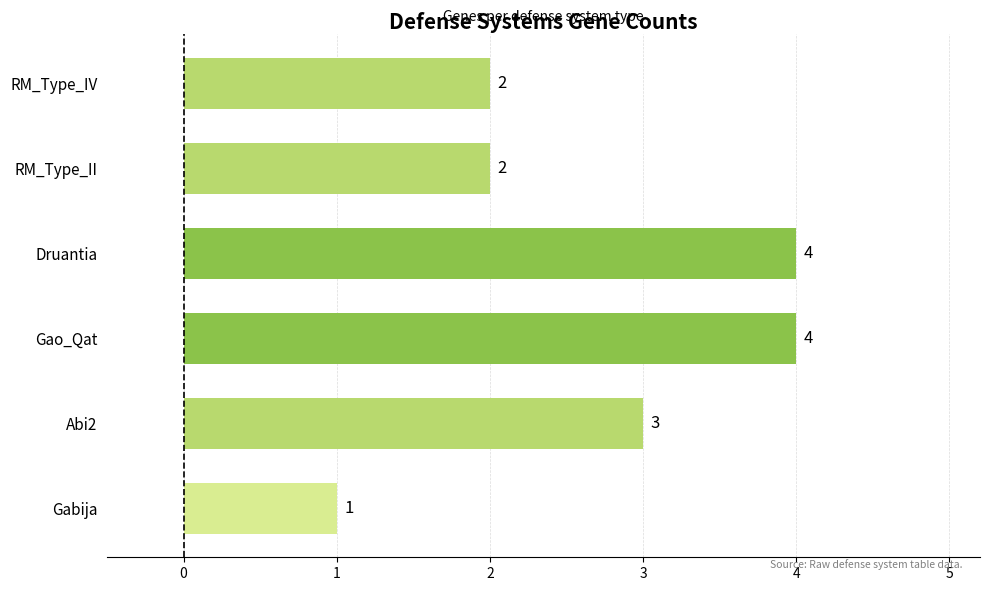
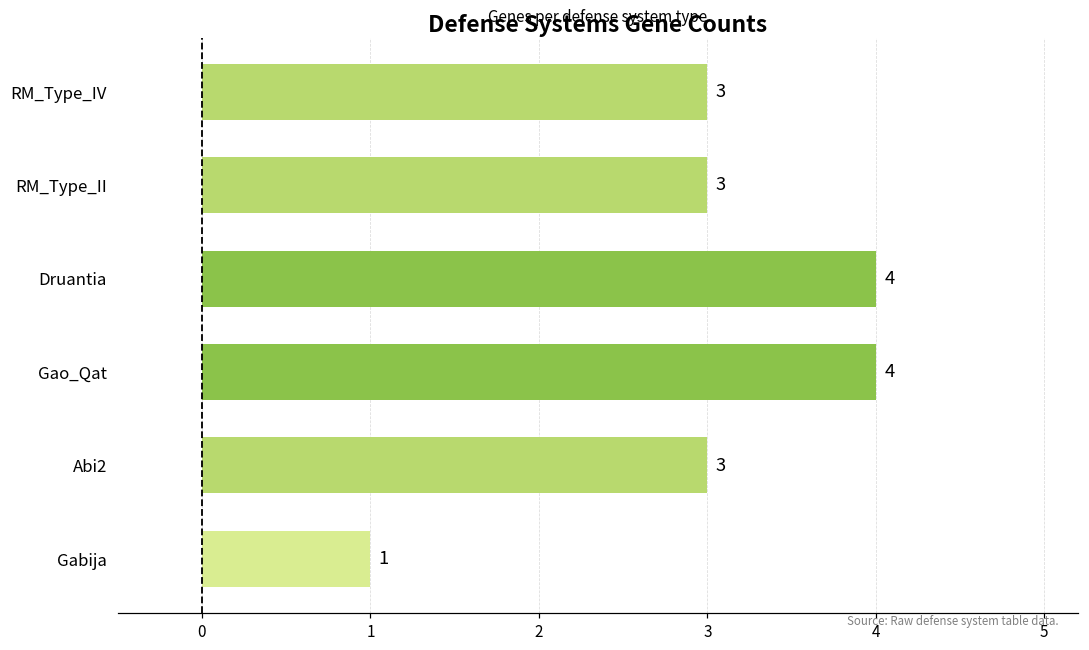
  {
-   "RM_Type_IV": 2,
-   "RM_Type_II": 2,
+   "RM_Type_IV": 3,
+   "RM_Type_II": 3,
    "Druantia": 4,
    "Gao_Qat": 4,
    "Abi2": 3,
    "Gabija": 1
  }
